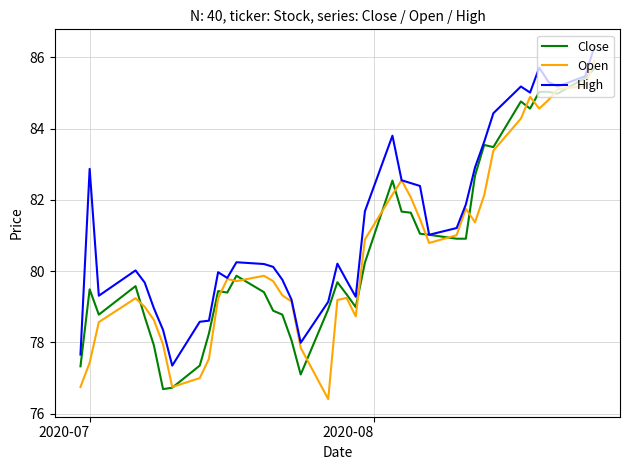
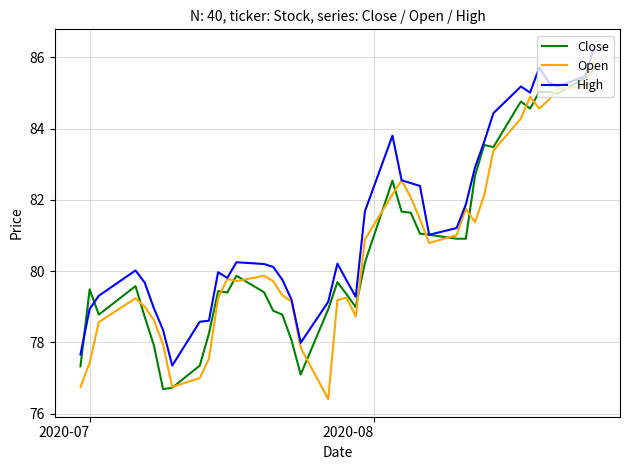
  {
    "Close": {
      "2020-07": 79.5
    },
    "Open": {
      "2020-07": 77.4
    },
    "High": {
-     "2020-07": 82.9
+     "2020-07": 78.9
    }
  }
